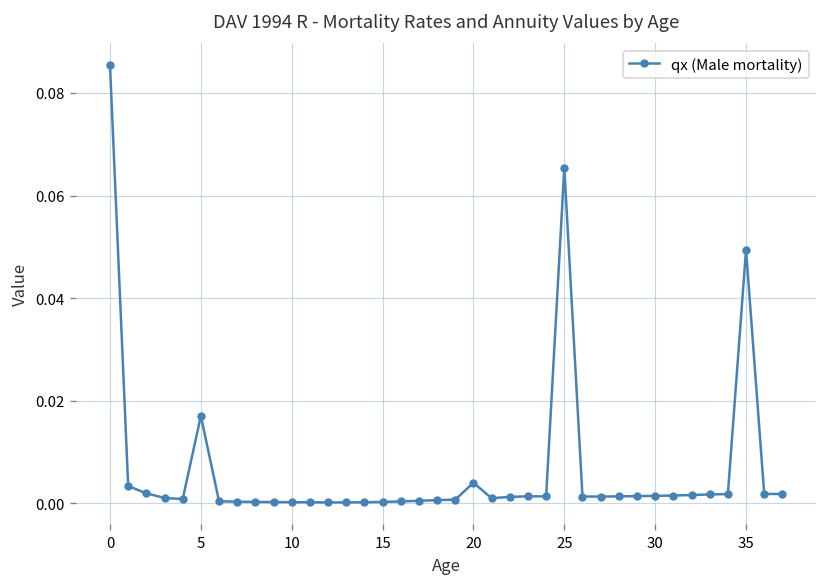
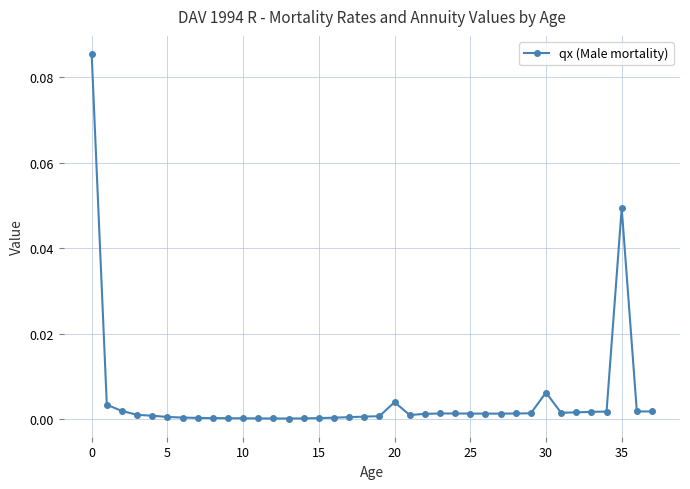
  {
    "0": 0.085,
-   "5": 0.017,
+   "5": 0.001,
    "10": 0.000,
    "15": 0.000,
    "20": 0.004,
-   "25": 0.065,
-   "30": 0.001,
+   "25": 0.001,
+   "30": 0.006,
    "35": 0.049
  }
